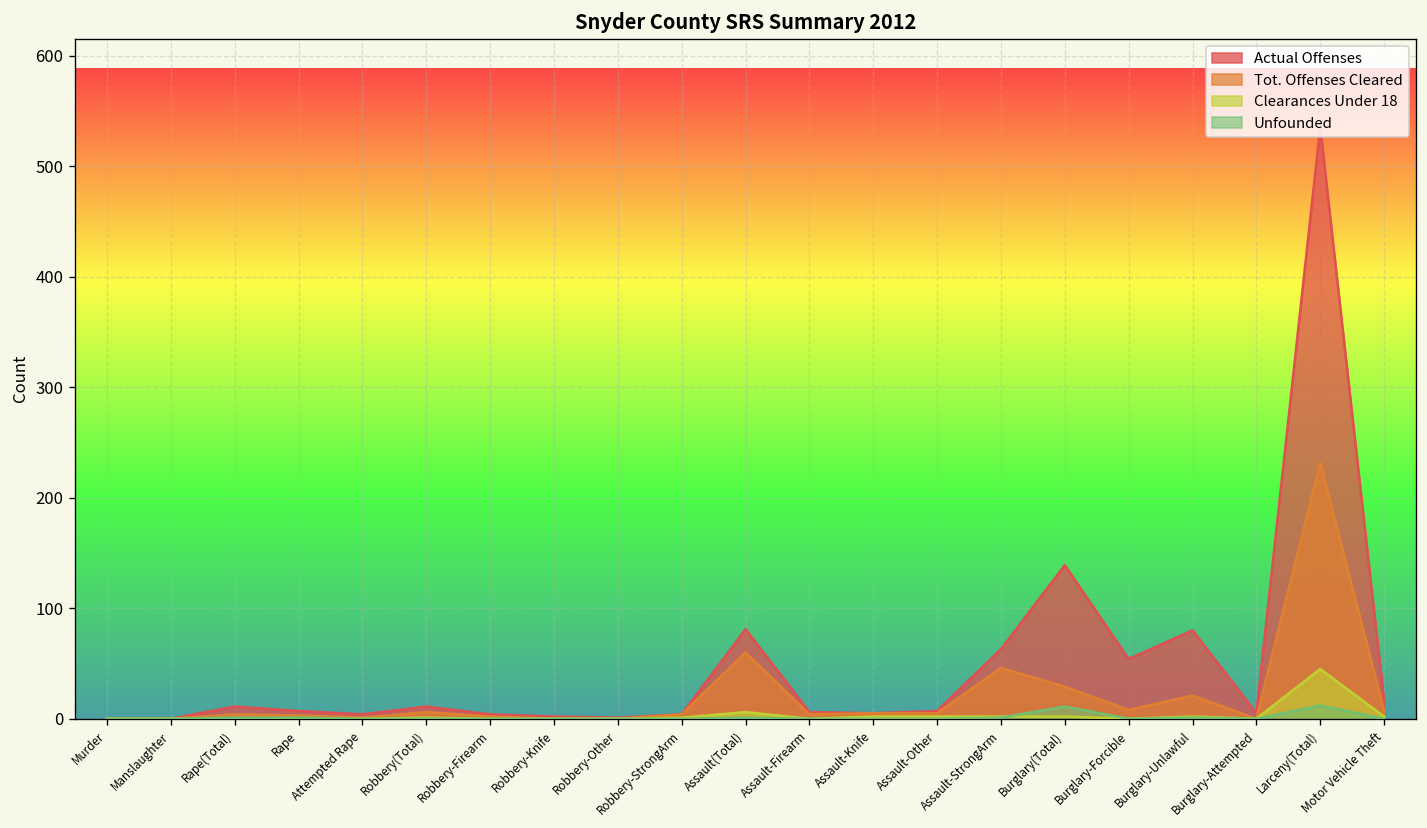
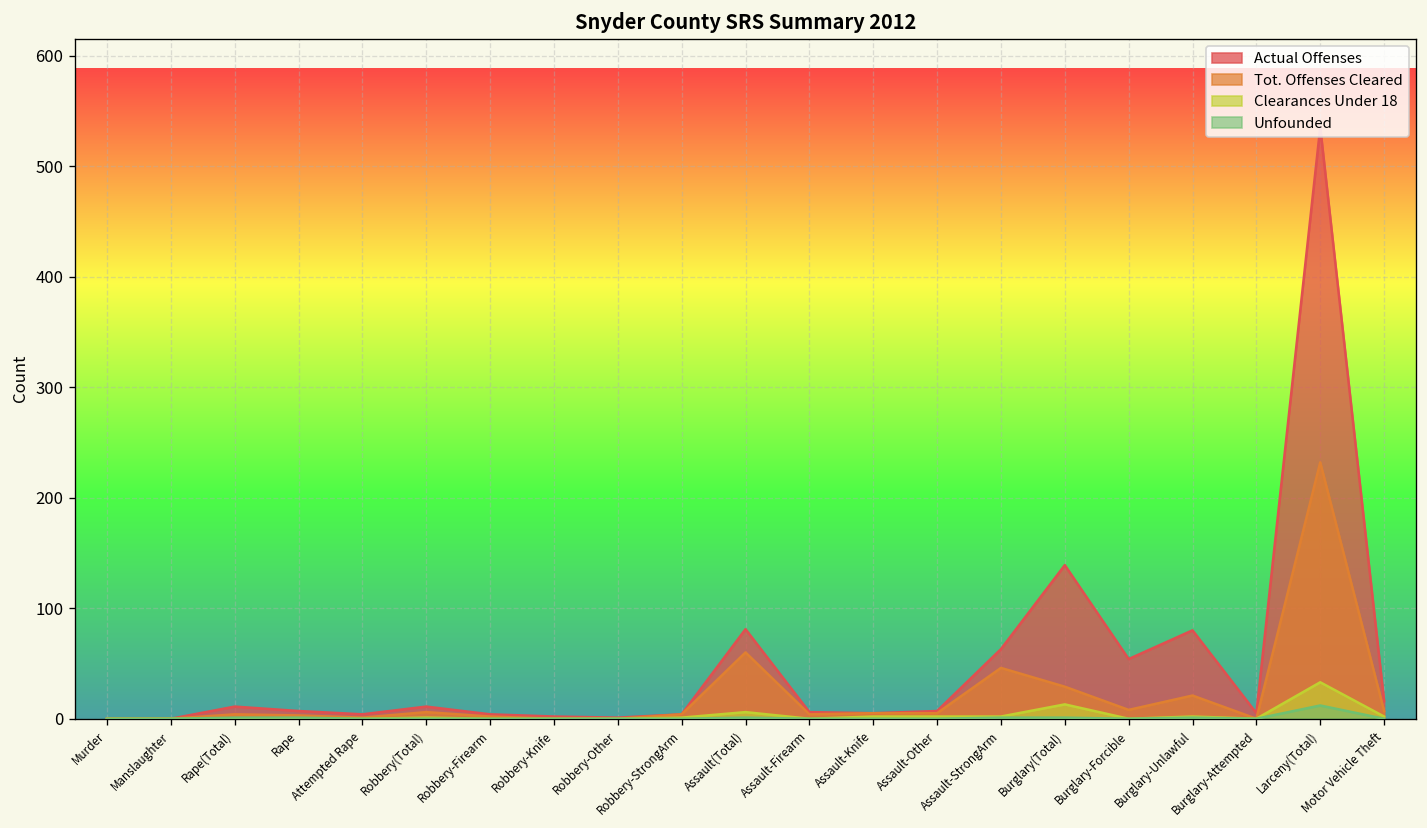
  {
    "Clearances Under 18": {
      "Assault(Total)": 10,
-     "Burglary(Total)": 0,
-     "Larceny(Total)": 50
+     "Burglary(Total)": 10,
+     "Larceny(Total)": 30
    },
    "Unfounded": {
      "Assault(Total)": 0,
-     "Burglary(Total)": 10,
+     "Burglary(Total)": 0,
      "Larceny(Total)": 10
    }
  }
